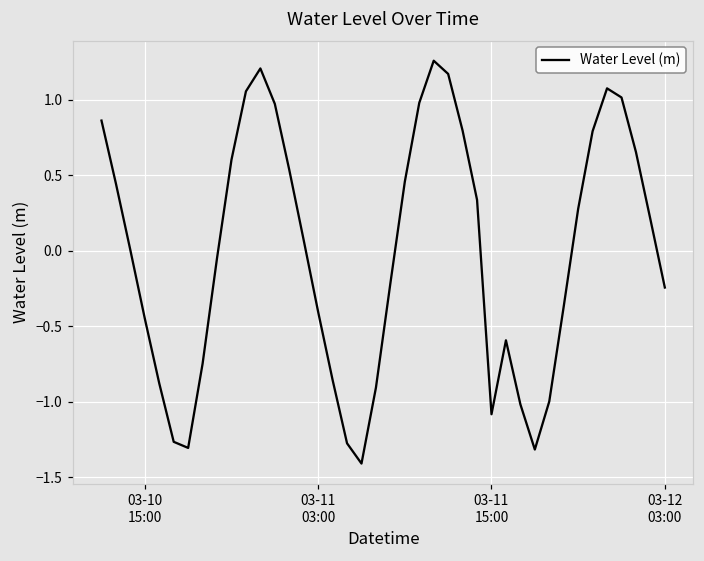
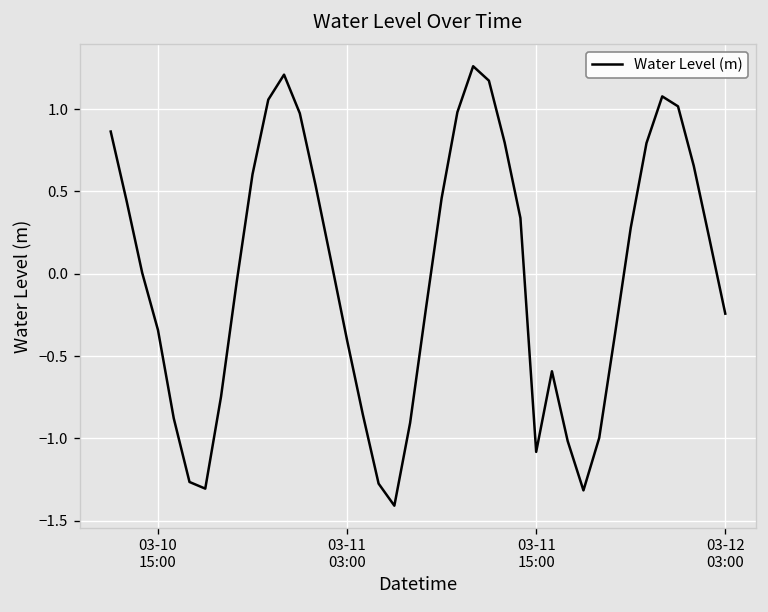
  {
-   "03-10 15:00": -0.45,
+   "03-10 15:00": -0.34,
    "03-11 03:00": -0.40,
    "03-11 15:00": -1.08,
    "03-12 03:00": -0.24
  }
